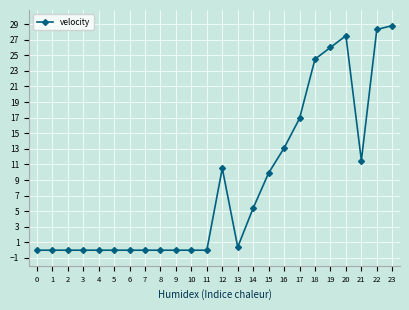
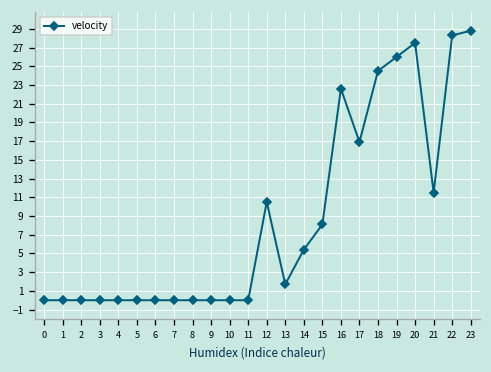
  {
    "0": 0,
    "1": 0,
    "2": 0,
    "3": 0,
    "4": 0,
    "5": 0,
    "6": 0,
    "7": 0,
    "8": 0,
    "9": 0,
    "10": 0,
    "11": 0,
    "12": 11,
-   "13": 0,
+   "13": 2,
    "14": 5,
-   "15": 10,
-   "16": 13,
+   "15": 8,
+   "16": 23,
    "17": 17,
    "18": 25,
    "19": 26,
    "20": 28,
    "21": 12,
    "22": 28,
    "23": 29
  }
